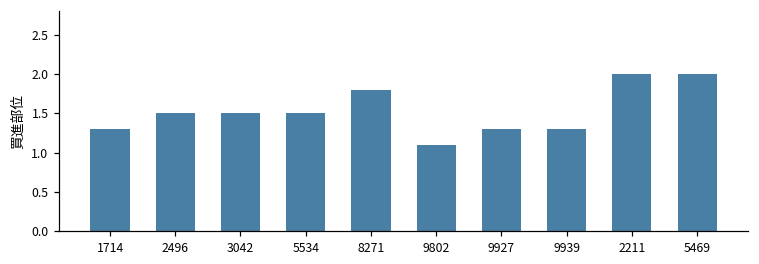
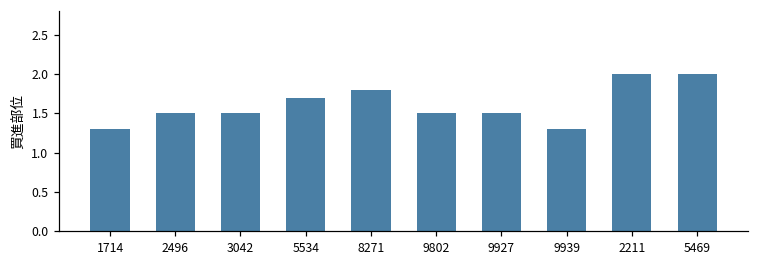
  {
    "1714": 1.3,
    "2496": 1.5,
    "3042": 1.5,
-   "5534": 1.5,
+   "5534": 1.7,
    "8271": 1.8,
-   "9802": 1.1,
-   "9927": 1.3,
+   "9802": 1.5,
+   "9927": 1.5,
    "9939": 1.3,
    "2211": 2.0,
    "5469": 2.0
  }
